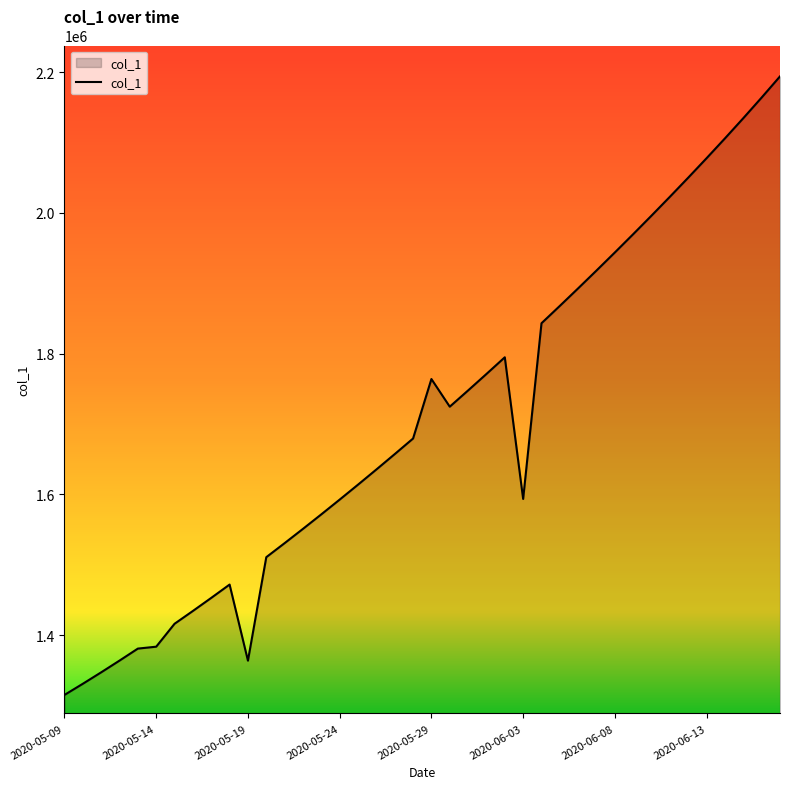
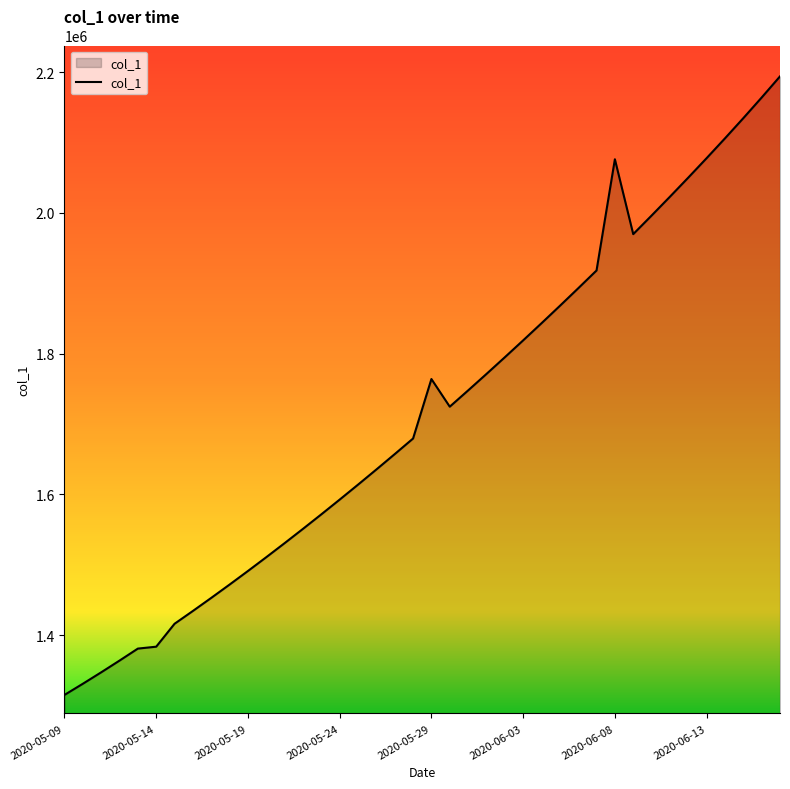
  {
    "2020-05-09": 1320000,
    "2020-05-14": 1380000,
-   "2020-05-19": 1360000,
+   "2020-05-19": 1490000,
    "2020-05-24": 1590000,
    "2020-05-29": 1760000,
-   "2020-06-03": 1590000,
-   "2020-06-08": 1940000,
+   "2020-06-03": 1820000,
+   "2020-06-08": 2080000,
    "2020-06-13": 2080000
  }
